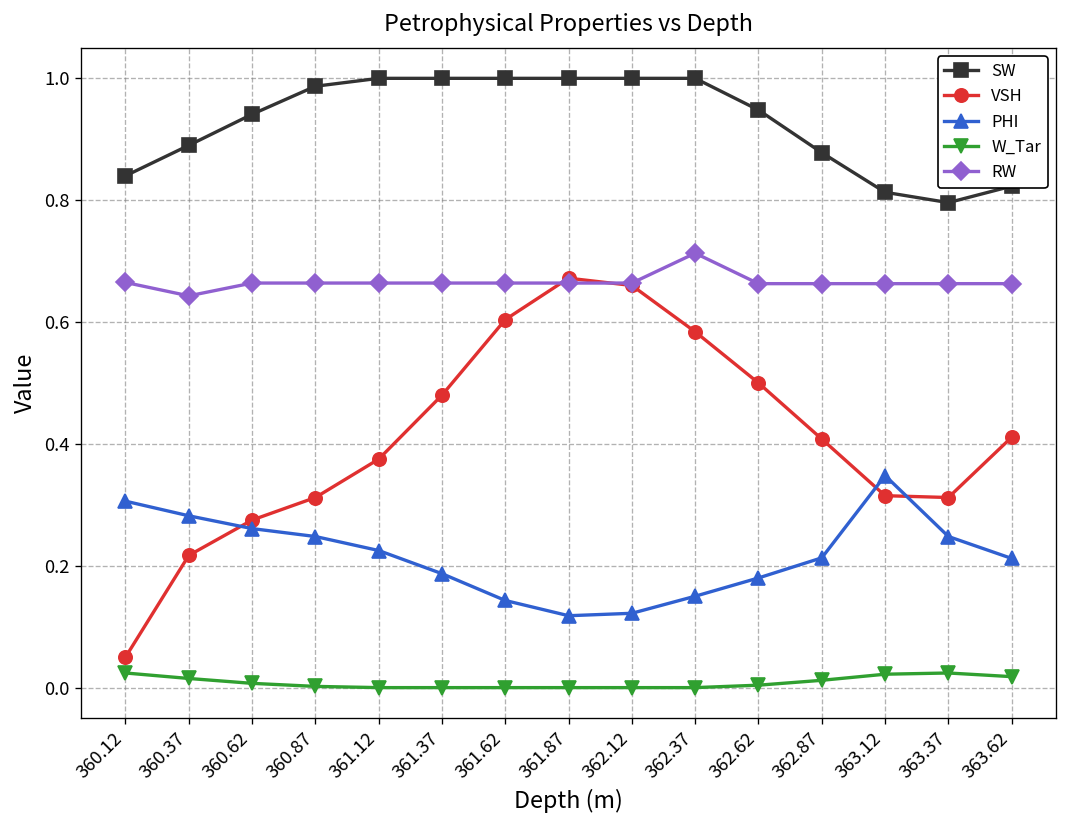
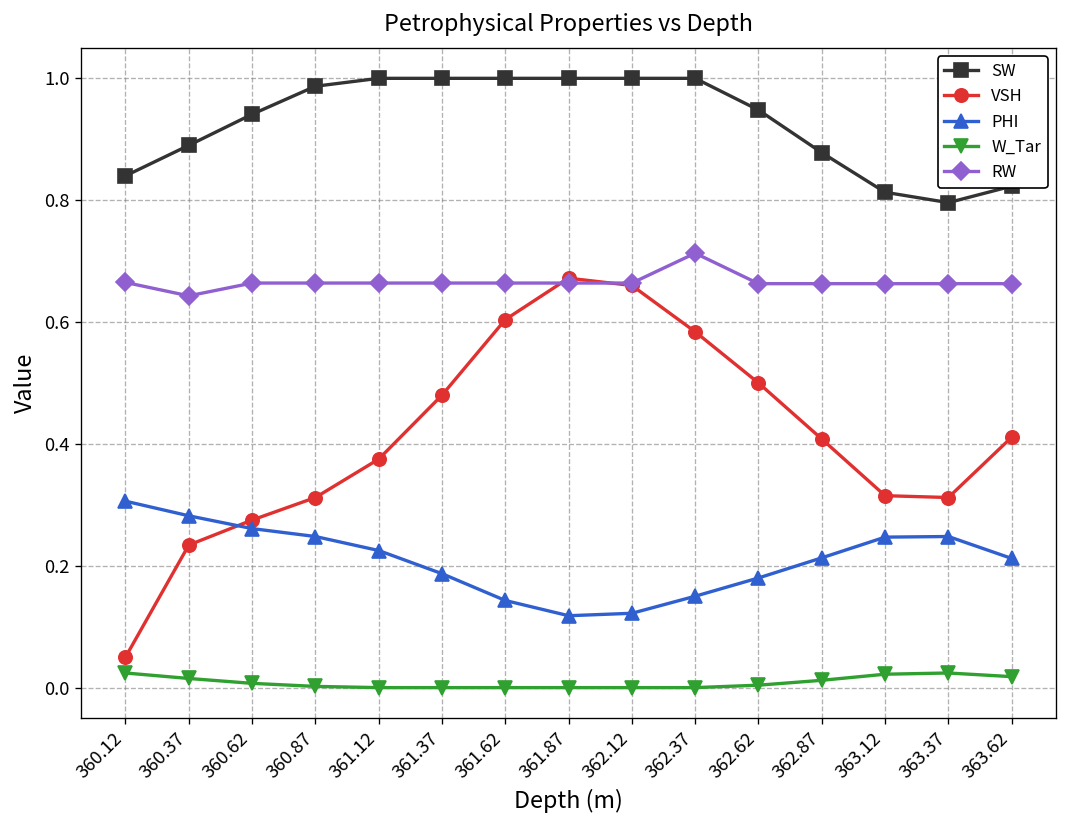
  {
    "SW": {
      "360.12": 0.84,
      "360.37": 0.89,
      "360.62": 0.94,
      "360.87": 0.99,
      "361.12": 1.00,
      "361.37": 1.00,
      "361.62": 1.00,
      "361.87": 1.00,
      "362.12": 1.00,
      "362.37": 1.00,
      "362.62": 0.95,
      "362.87": 0.88,
      "363.12": 0.81,
      "363.37": 0.80
    },
    "VSH": {
      "360.12": 0.05,
-     "360.37": 0.22,
+     "360.37": 0.23,
      "360.62": 0.28,
      "360.87": 0.31,
      "361.12": 0.38,
      "361.37": 0.48,
      "361.62": 0.60,
      "361.87": 0.67,
      "362.37": 0.58,
      "362.62": 0.50,
      "362.87": 0.41,
      "363.12": 0.32,
      "363.37": 0.31,
      "363.62": 0.41
    },
    "PHI": {
      "360.12": 0.31,
      "360.37": 0.28,
      "360.62": 0.26,
      "360.87": 0.25,
      "361.12": 0.23,
      "361.37": 0.19,
      "361.62": 0.14,
      "361.87": 0.12,
      "362.12": 0.12,
      "362.37": 0.15,
      "362.62": 0.18,
      "362.87": 0.21,
-     "363.12": 0.35,
+     "363.12": 0.25,
      "363.37": 0.25,
      "363.62": 0.21
    },
    "W_Tar": {
      "360.12": 0.02,
      "360.37": 0.02,
      "360.62": 0.01,
      "360.87": 0.00,
      "361.12": 0.00,
      "361.37": 0.00,
      "361.62": 0.00,
      "361.87": 0.00,
      "362.12": 0.00,
      "362.37": 0.00,
      "362.62": 0.00,
      "362.87": 0.01,
      "363.12": 0.02,
      "363.37": 0.02,
      "363.62": 0.02
    },
    "RW": {
      "360.12": 0.67,
      "360.37": 0.64,
      "360.62": 0.66,
      "360.87": 0.66,
      "361.12": 0.66,
      "361.37": 0.66,
      "361.62": 0.66,
      "361.87": 0.66,
      "362.37": 0.71,
      "362.62": 0.66,
      "362.87": 0.66,
      "363.12": 0.66,
      "363.37": 0.66,
      "363.62": 0.66
    }
  }
